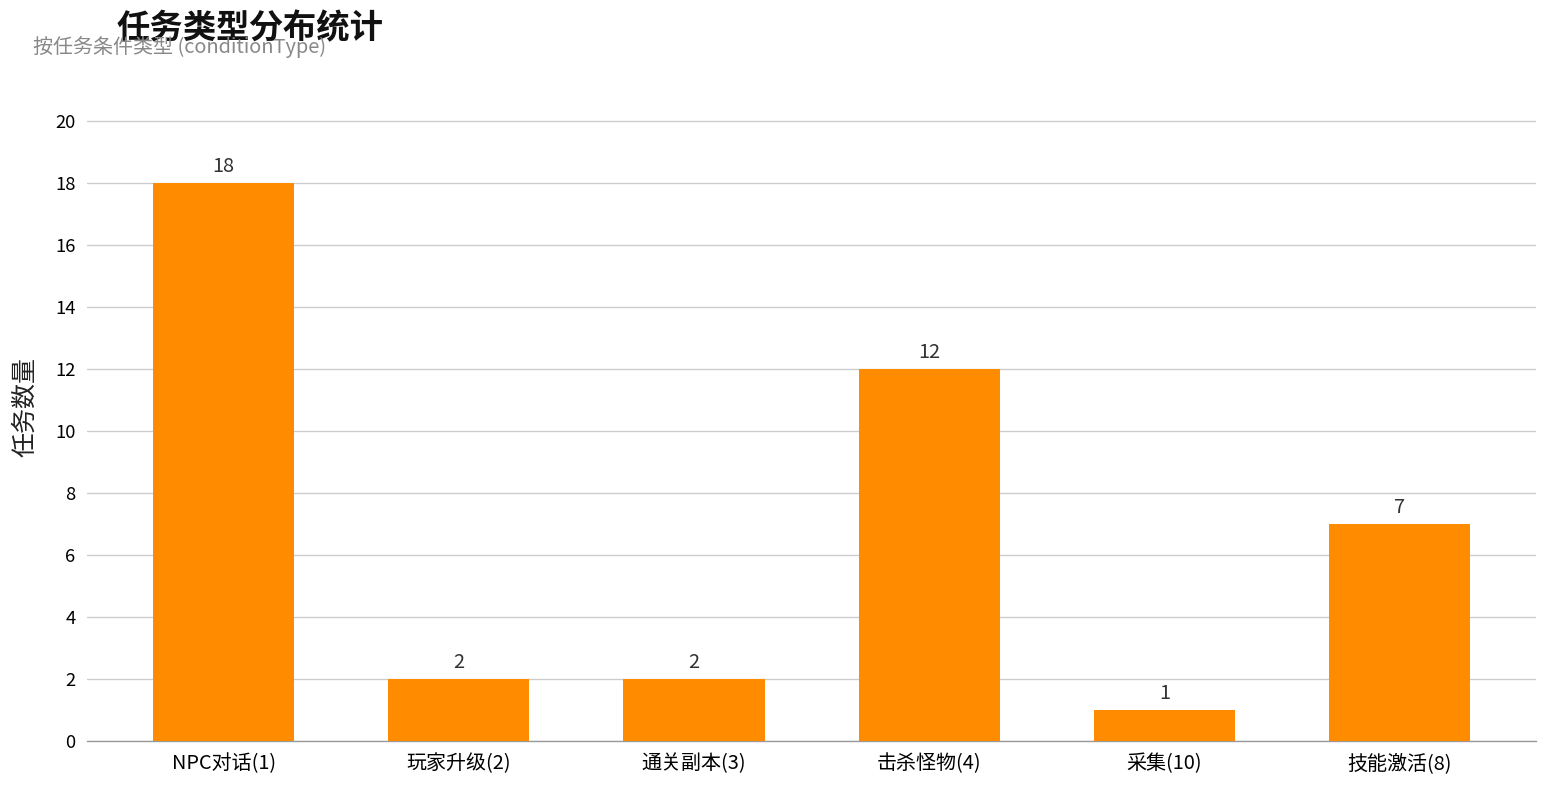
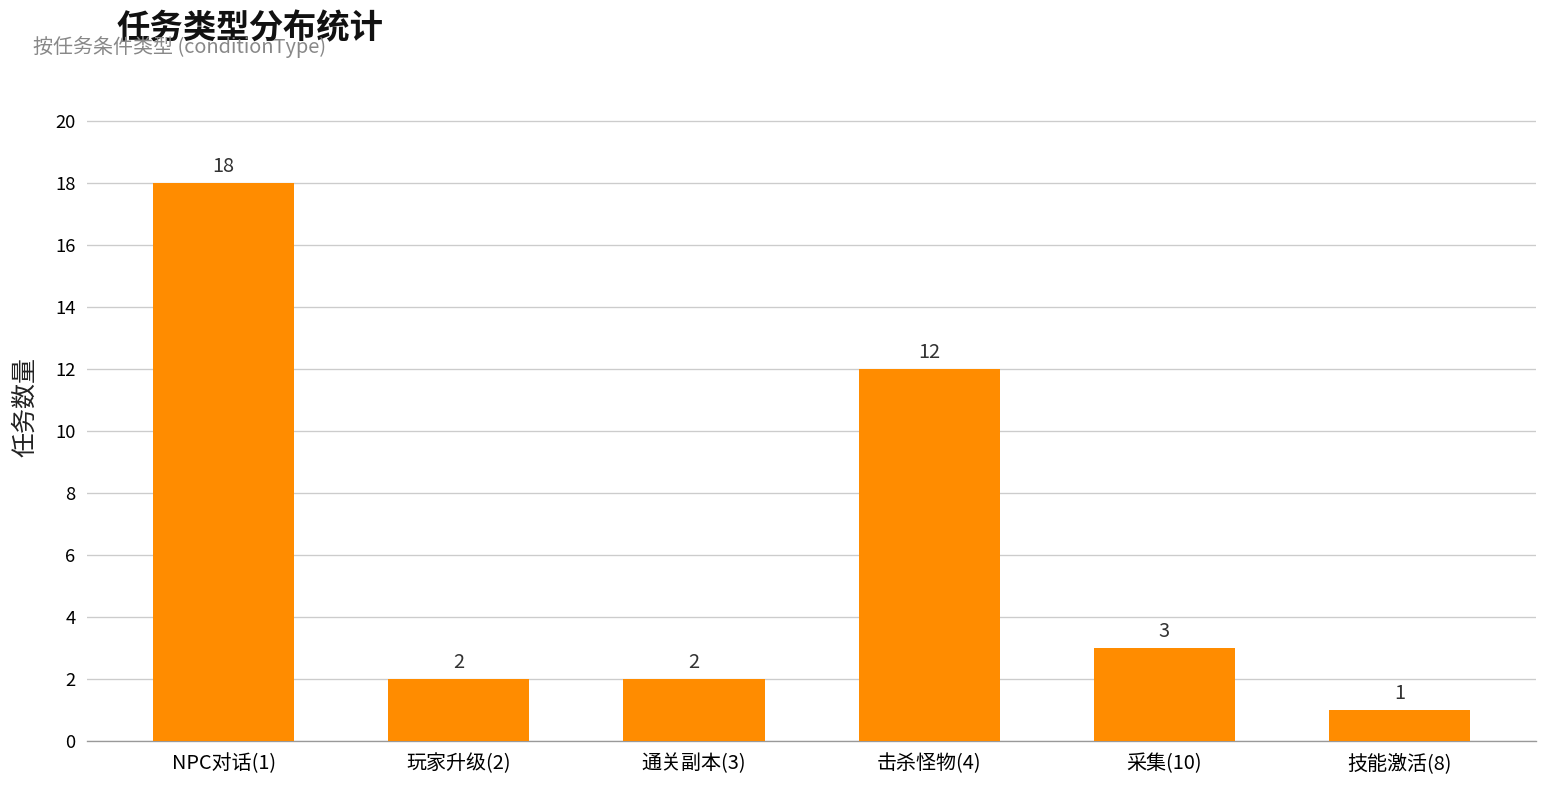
  {
    "NPC对话(1)": 18,
    "玩家升级(2)": 2,
    "通关副本(3)": 2,
    "击杀怪物(4)": 12,
-   "采集(10)": 1,
-   "技能激活(8)": 7
+   "采集(10)": 3,
+   "技能激活(8)": 1
  }
